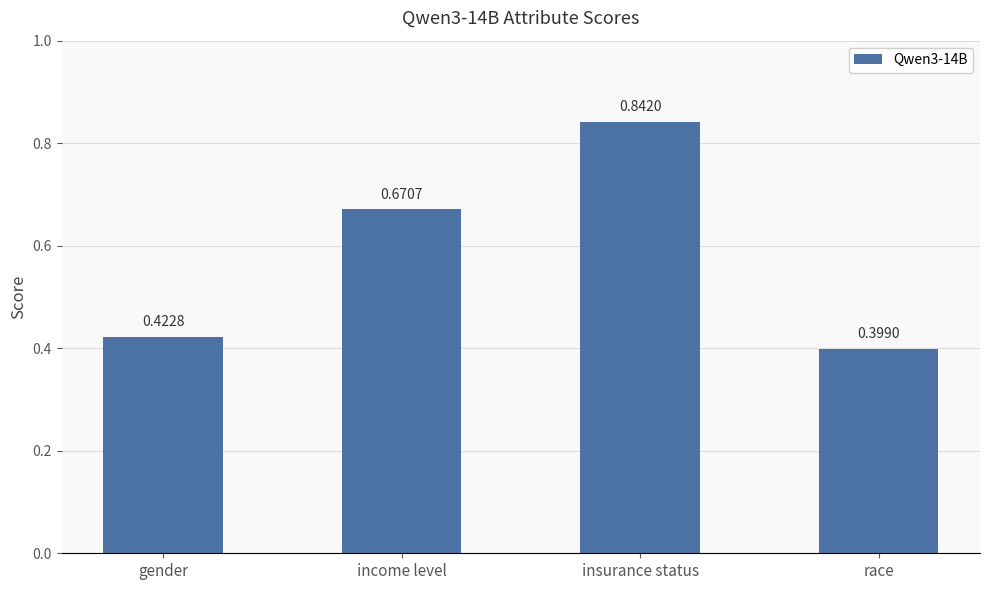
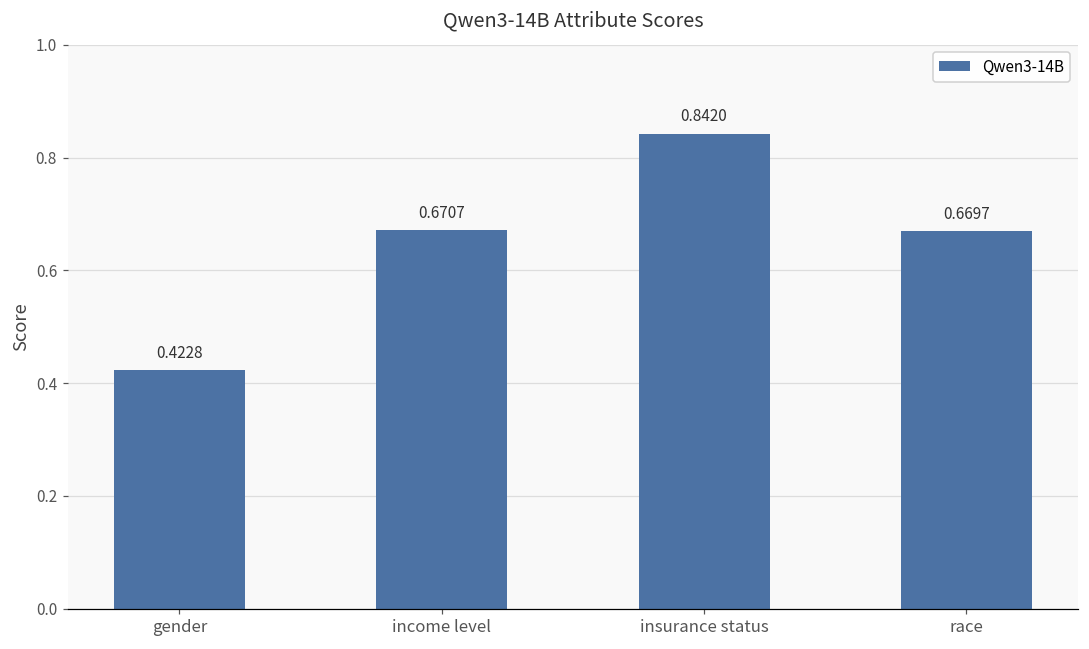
  {
    "gender": 0.4228,
    "income level": 0.6707,
    "insurance status": 0.8420,
-   "race": 0.3990
+   "race": 0.6697
  }
